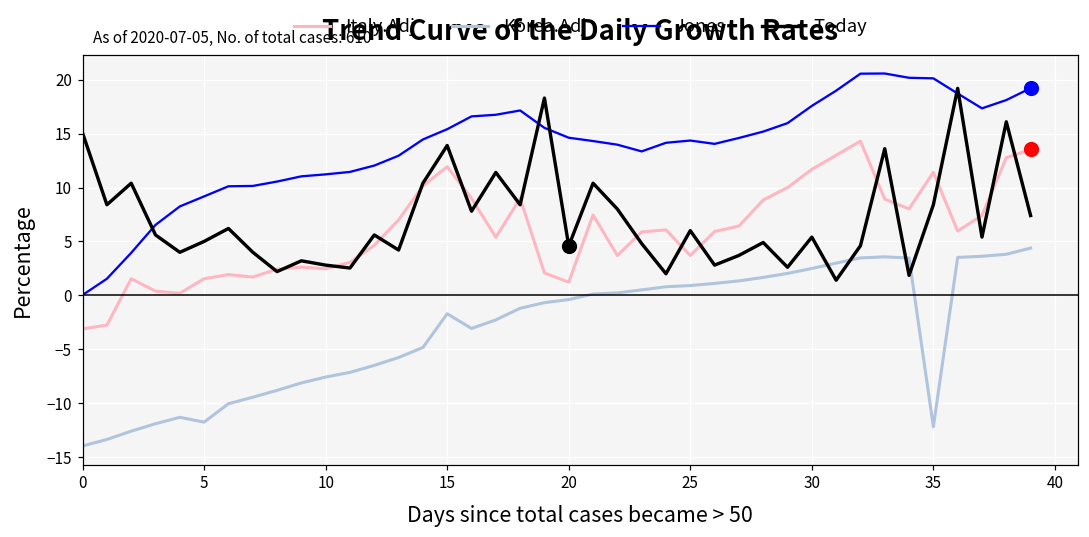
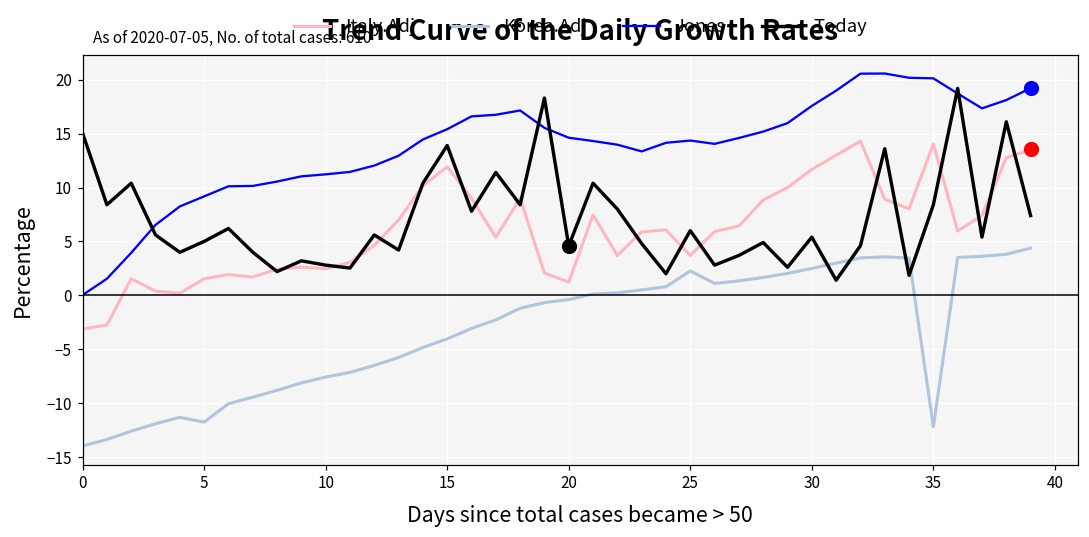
  {
    "Italy.Adj": {
      "0": -3,
      "5": 2,
      "10": 2,
      "15": 12,
      "20": 1,
      "25": 4,
      "30": 12,
-     "35": 11
+     "35": 14
    },
    "Korea.Adj": {
      "0": -14,
      "5": -12,
      "10": -8,
-     "15": -2,
+     "15": -4,
      "20": 0,
-     "25": 1,
+     "25": 2,
      "30": 2,
      "35": -12
    }
  }
